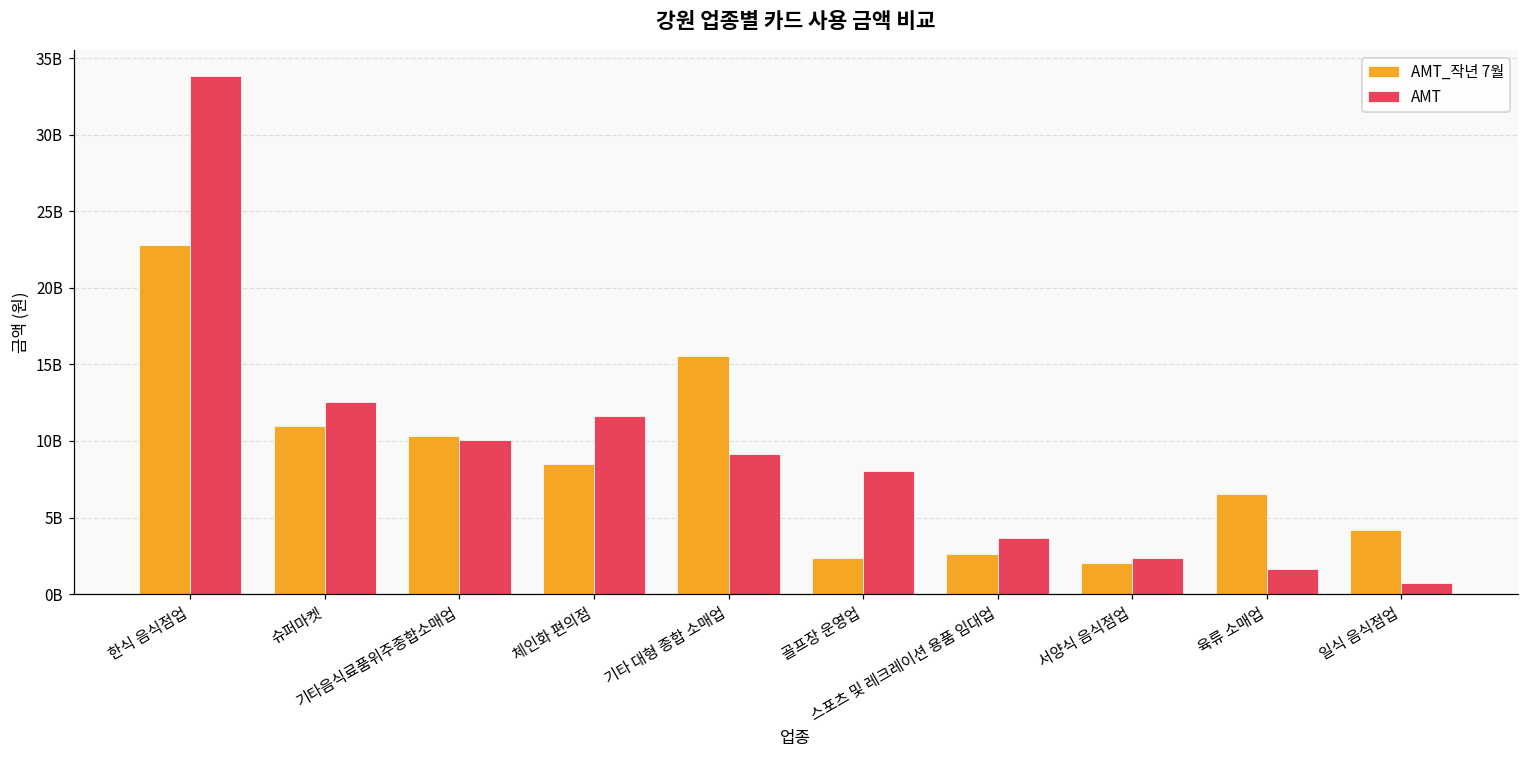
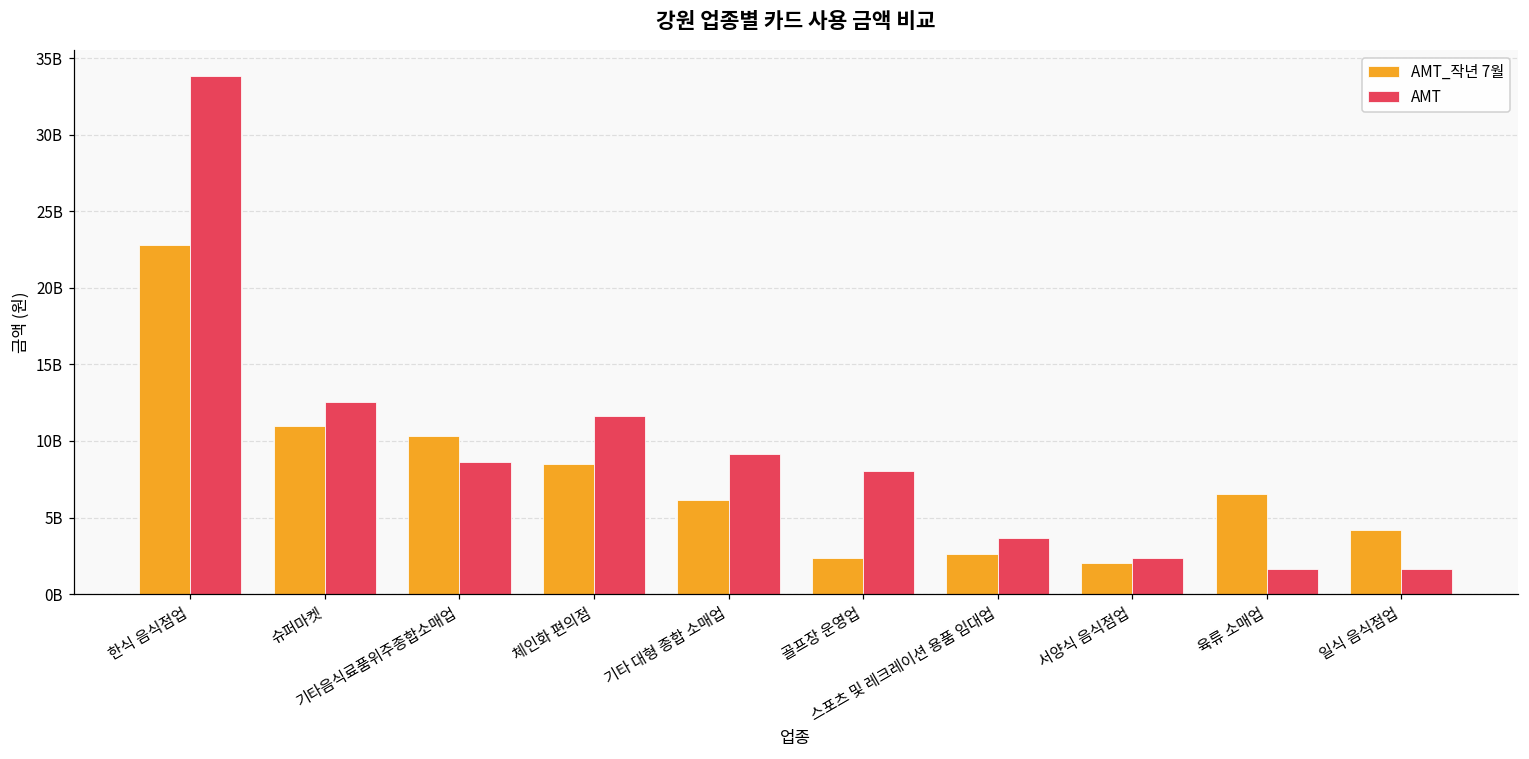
  {
    "AMT_작년 7월": {
      "한식 음식점업": 22800000000,
      "슈퍼마켓": 11000000000,
      "기타음식료품위주종합소매업": 10300000000,
      "체인화 편의점": 8500000000,
-     "기타 대형 종합 소매업": 15600000000,
+     "기타 대형 종합 소매업": 6100000000,
      "골프장 운영업": 2300000000,
      "스포츠 및 레크레이션 용품 임대업": 2600000000,
      "서양식 음식점업": 2000000000,
      "육류 소매업": 6500000000,
      "일식 음식점업": 4200000000
    },
    "AMT": {
      "한식 음식점업": 33800000000,
      "슈퍼마켓": 12600000000,
-     "기타음식료품위주종합소매업": 10100000000,
+     "기타음식료품위주종합소매업": 8600000000,
      "체인화 편의점": 11600000000,
      "기타 대형 종합 소매업": 9200000000,
      "골프장 운영업": 8000000000,
      "스포츠 및 레크레이션 용품 임대업": 3700000000,
      "서양식 음식점업": 2400000000,
      "육류 소매업": 1600000000,
-     "일식 음식점업": 700000000
+     "일식 음식점업": 1600000000
    }
  }
